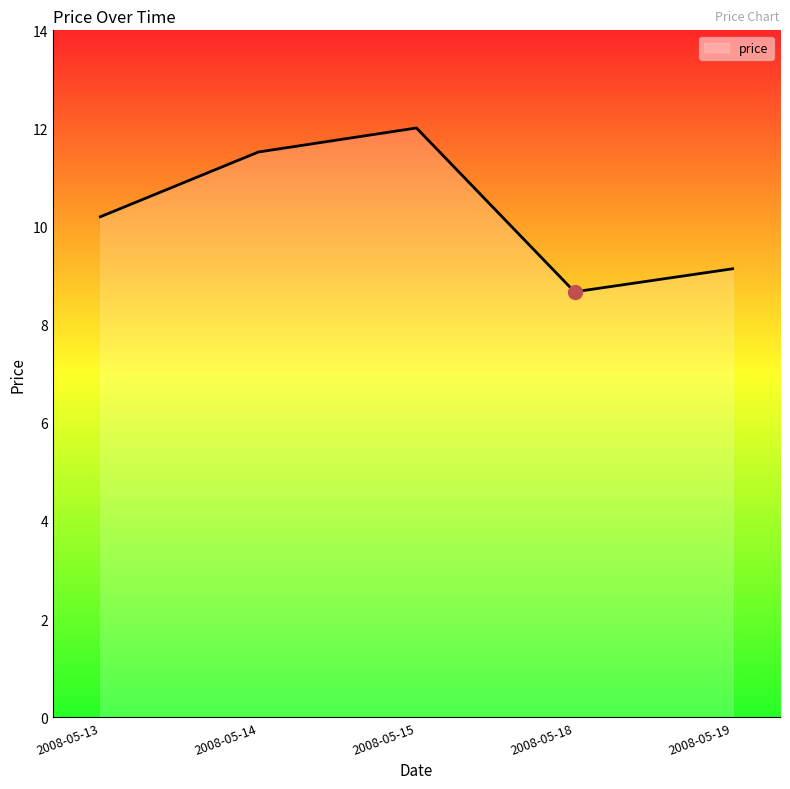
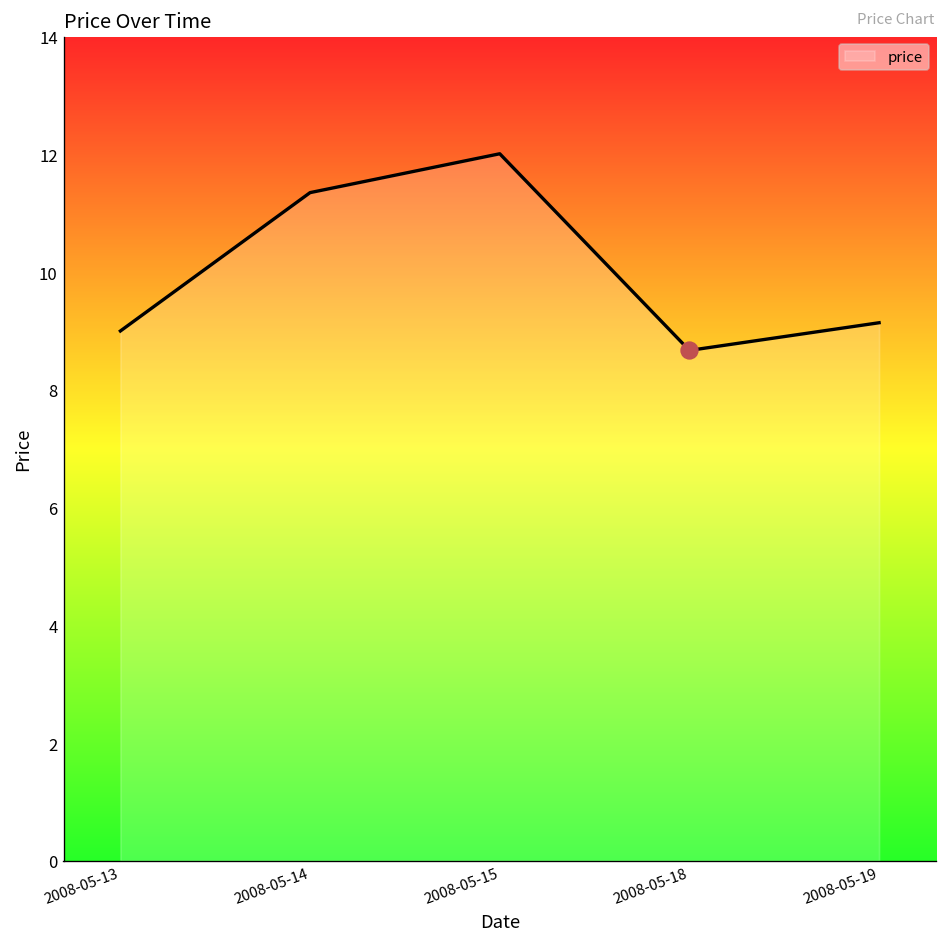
  {
    "price": {
-     "2008-05-13": 10.2,
-     "2008-05-14": 11.5,
+     "2008-05-13": 9.0,
+     "2008-05-14": 11.4,
      "2008-05-15": 12.0,
      "2008-05-19": 9.1
    }
  }
